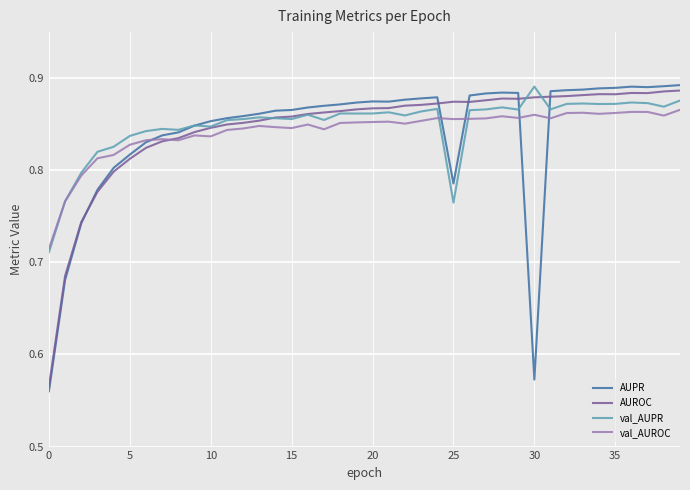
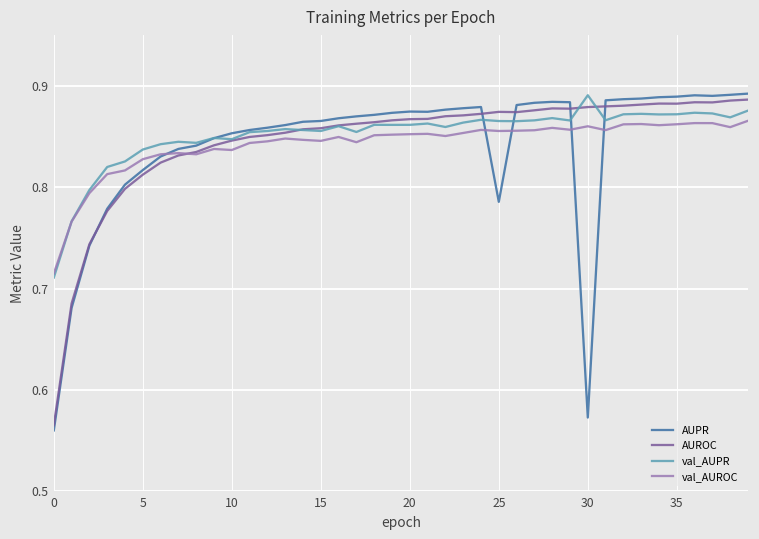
  {
    "AUPR": {
      "0": 0.56,
      "5": 0.82,
      "10": 0.85,
      "15": 0.87,
      "20": 0.87,
      "25": 0.79,
      "30": 0.57,
      "35": 0.89
    },
    "val_AUPR": {
      "0": 0.71,
      "5": 0.84,
      "20": 0.86,
-     "25": 0.76,
+     "25": 0.87,
      "30": 0.89,
      "35": 0.87
    }
  }
